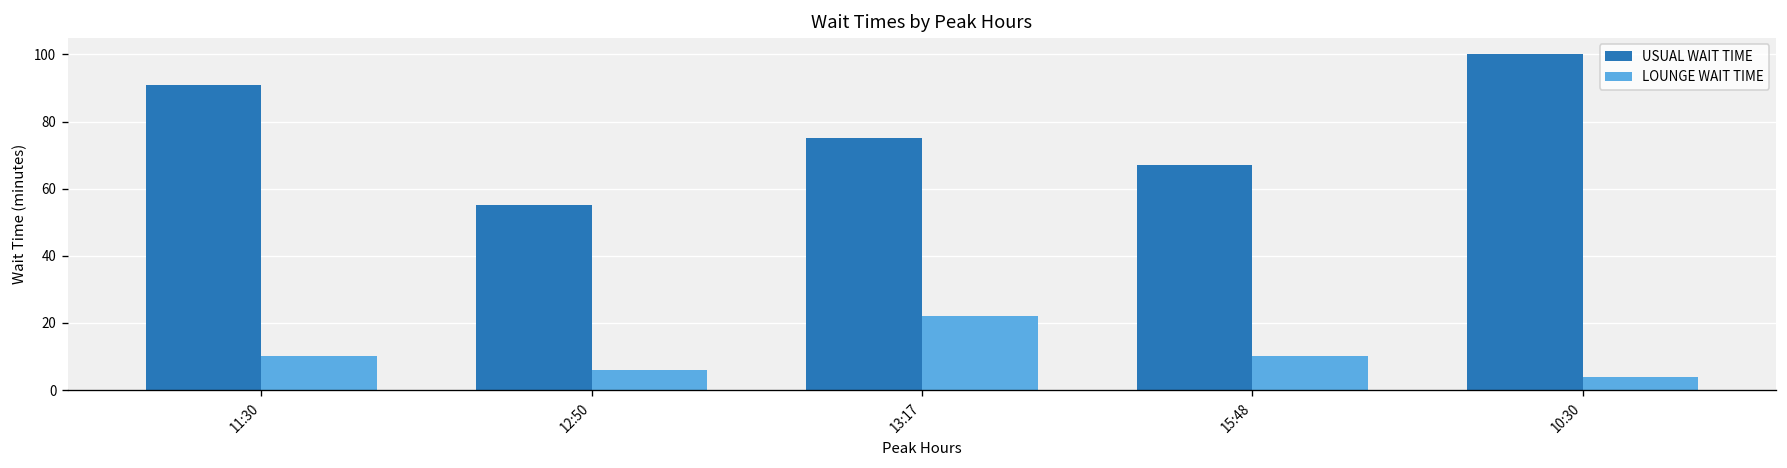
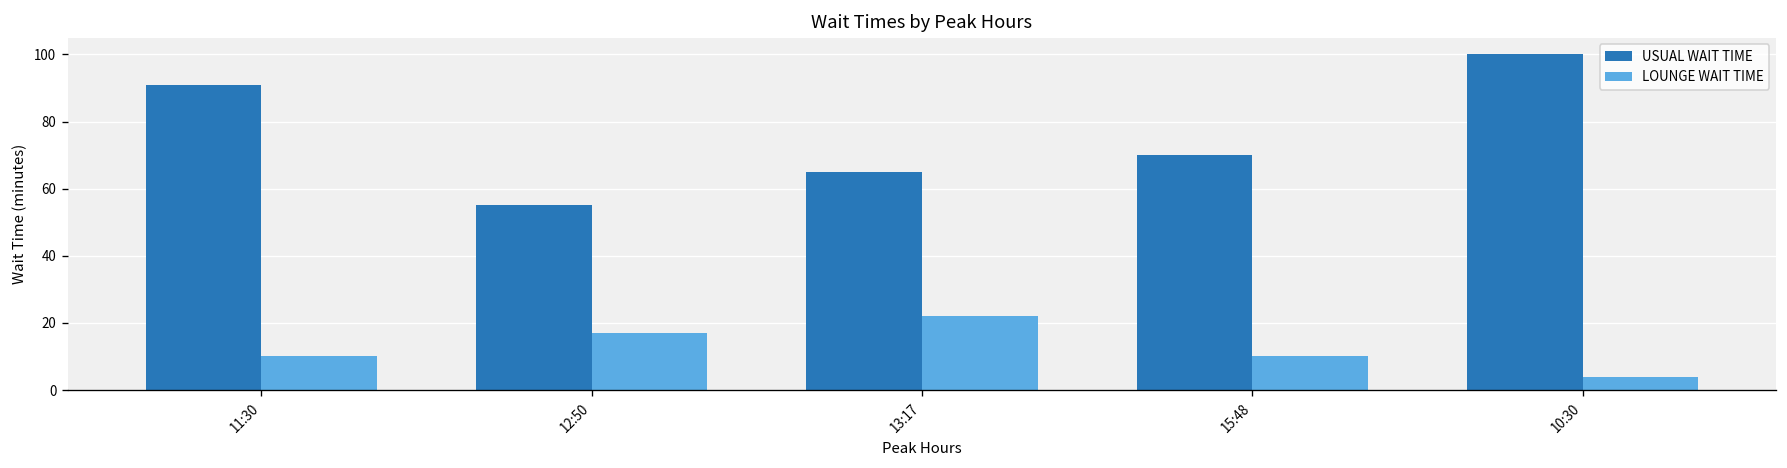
  {
    "USUAL WAIT TIME": {
      "11:30": 91,
      "12:50": 55,
-     "13:17": 75,
-     "15:48": 67,
+     "13:17": 65,
+     "15:48": 70,
      "10:30": 100
    },
    "LOUNGE WAIT TIME": {
      "11:30": 10,
-     "12:50": 6,
+     "12:50": 17,
      "13:17": 22,
      "15:48": 10,
      "10:30": 4
    }
  }
